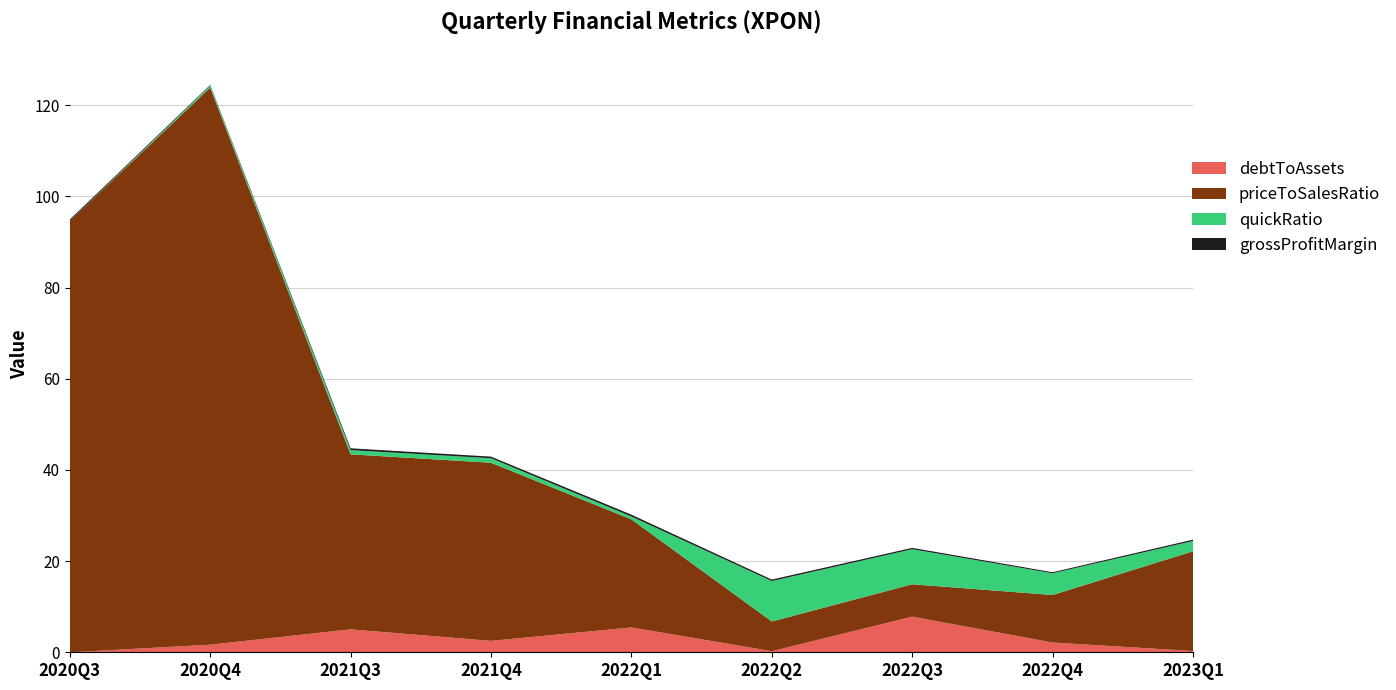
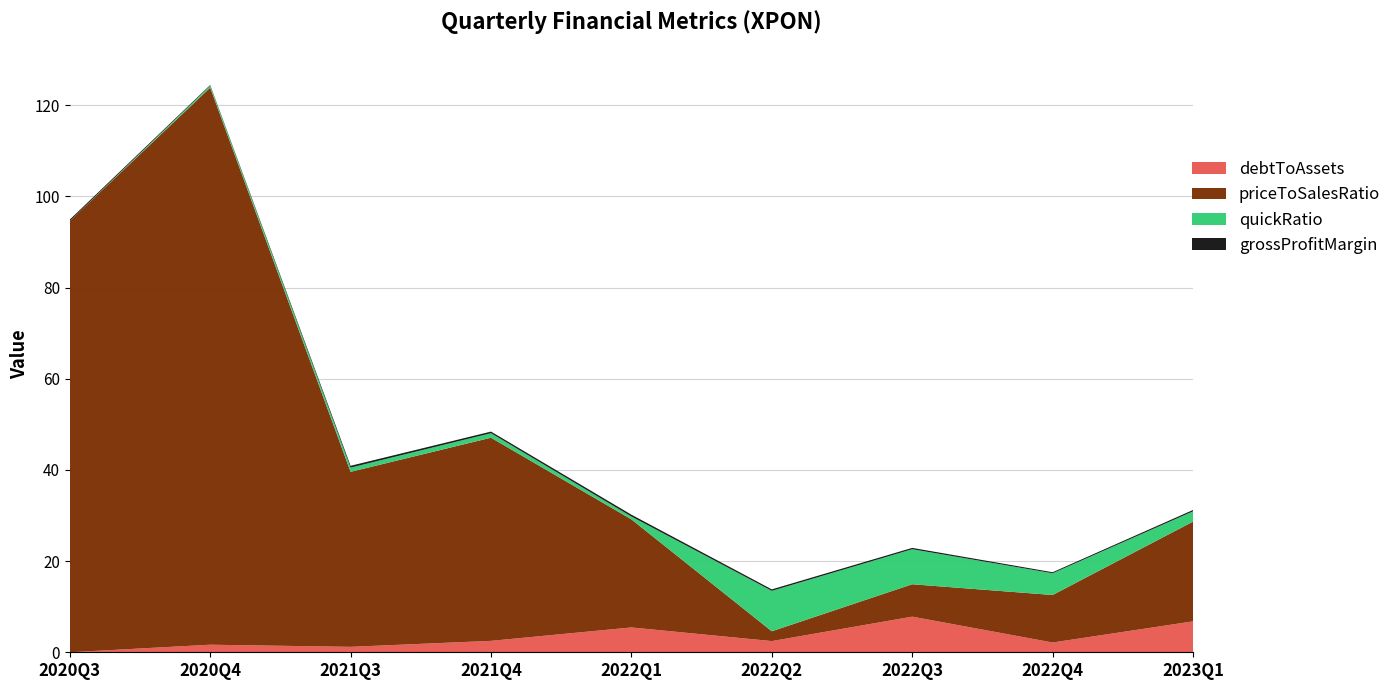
  {
    "debtToAssets": {
      "2020Q3": 0,
      "2020Q4": 2,
-     "2021Q3": 5,
+     "2021Q3": 1,
      "2021Q4": 3,
      "2022Q1": 5,
-     "2022Q2": 0,
+     "2022Q2": 2,
      "2022Q3": 8,
      "2022Q4": 2,
-     "2023Q1": 0
+     "2023Q1": 7
    },
    "priceToSalesRatio": {
      "2021Q3": 38,
-     "2021Q4": 39,
+     "2021Q4": 45,
      "2022Q1": 24,
-     "2022Q2": 7,
+     "2022Q2": 2,
      "2022Q3": 7,
      "2022Q4": 10,
      "2023Q1": 22
    }
  }
